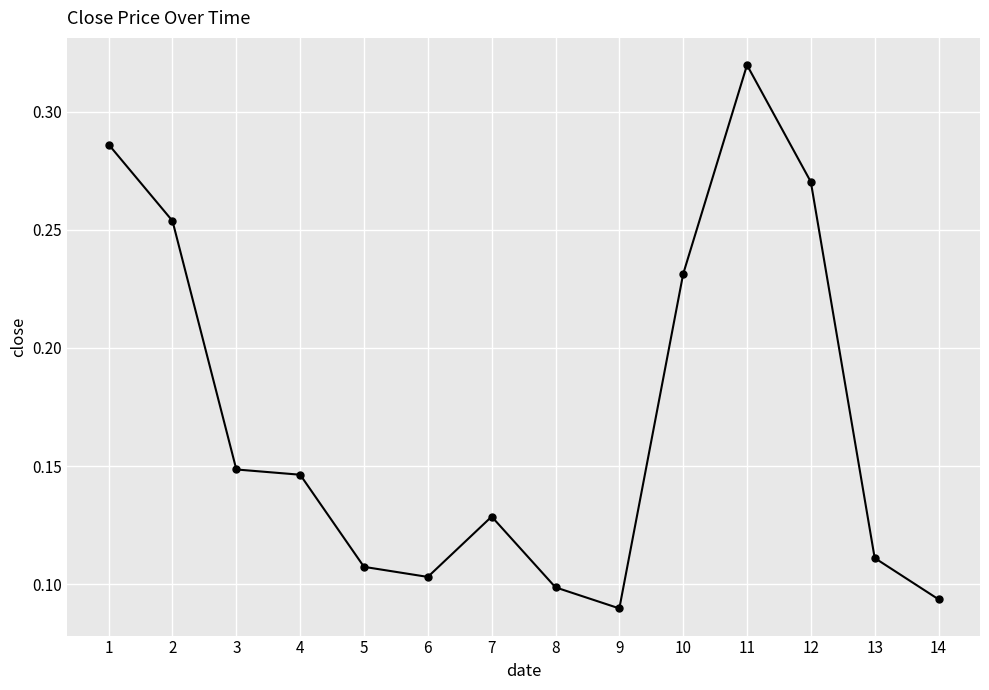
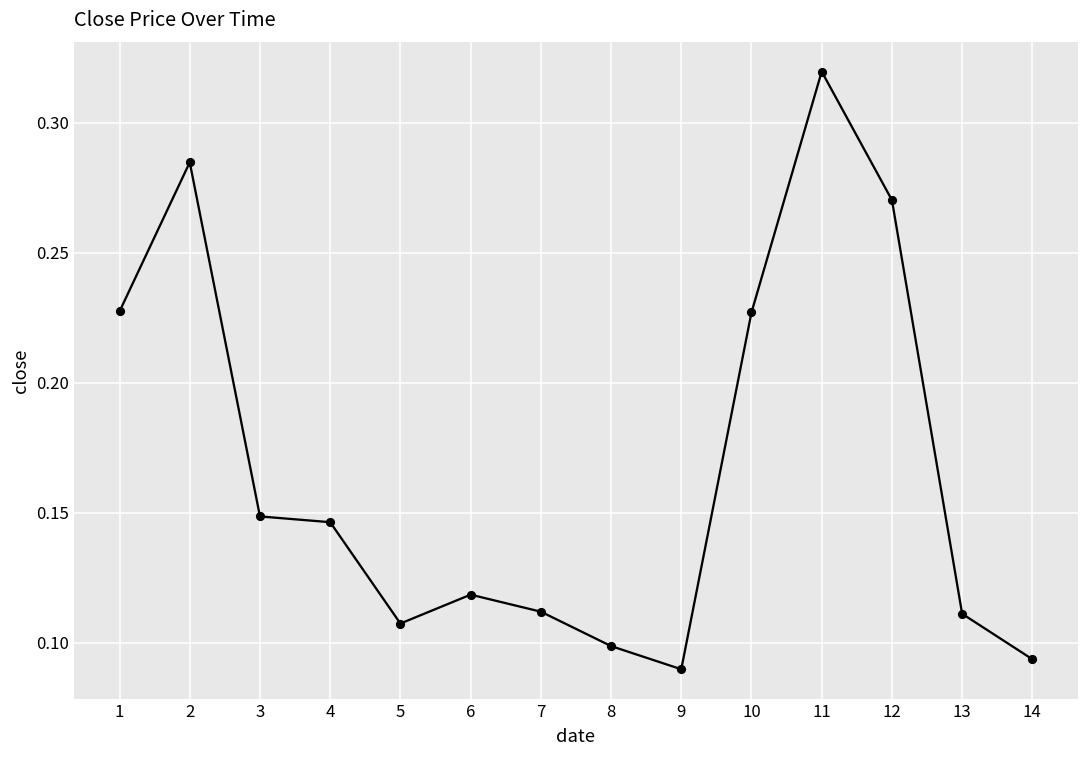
  {
-   "1": 0.286,
-   "2": 0.254,
+   "1": 0.227,
+   "2": 0.285,
    "3": 0.149,
    "4": 0.146,
    "5": 0.107,
-   "6": 0.103,
-   "7": 0.129,
+   "6": 0.118,
+   "7": 0.112,
    "8": 0.099,
    "9": 0.090,
-   "10": 0.231,
+   "10": 0.227,
    "11": 0.320,
    "12": 0.270,
    "13": 0.111,
    "14": 0.094
  }
